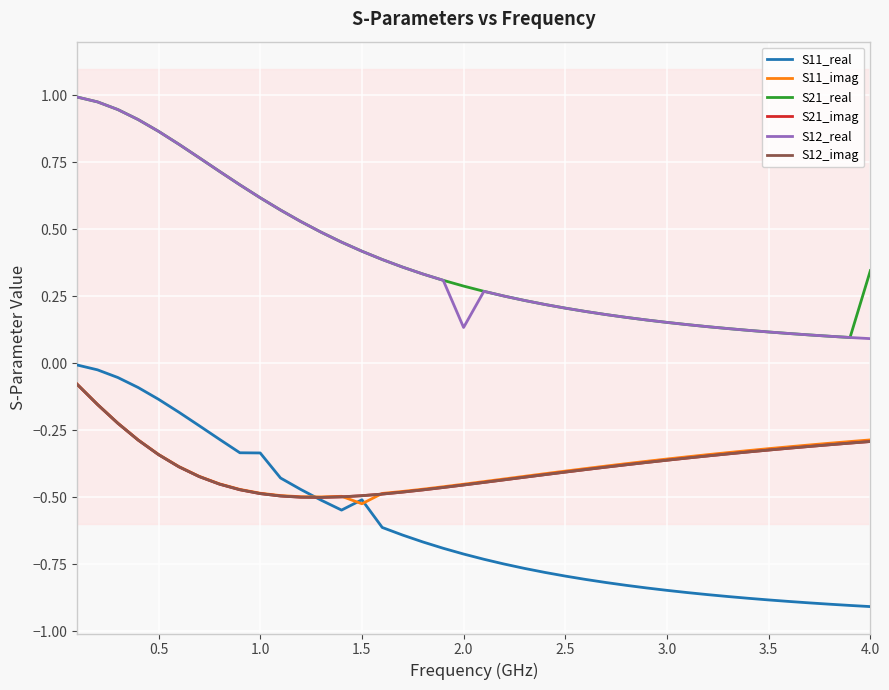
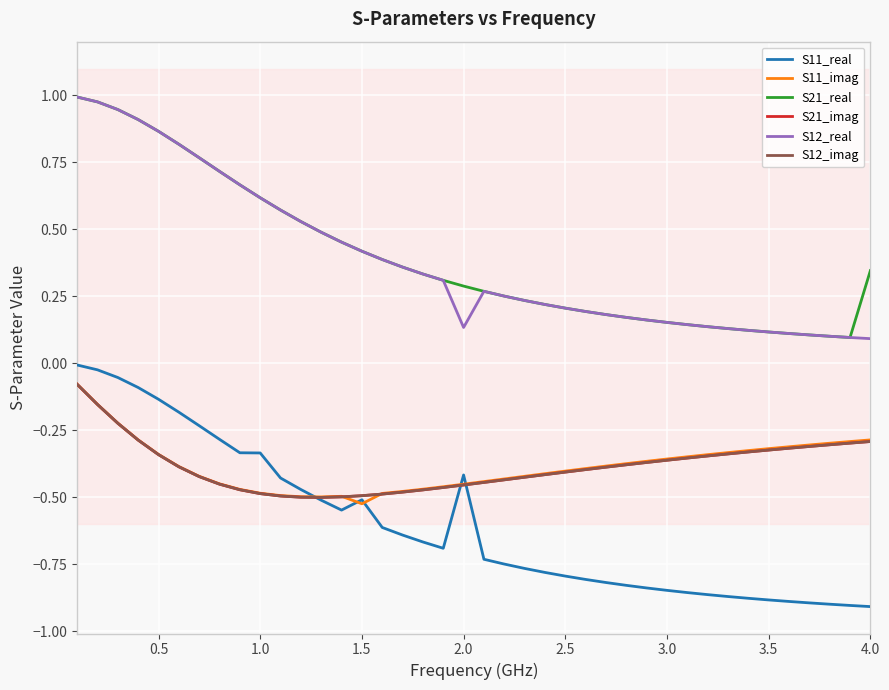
  {
    "S11_real": {
      "0.5": -0.13,
      "1.0": -0.33,
      "1.5": -0.51,
-     "2.0": -0.71,
+     "2.0": -0.42,
      "2.5": -0.79,
      "3.0": -0.85,
      "3.5": -0.88,
      "4.0": -0.91
    },
    "S11_imag": {
      "1.5": -0.52
    },
    "S21_real": {
      "2.0": 0.29,
      "4.0": 0.35
    },
    "S12_imag": {
      "1.5": -0.49
    },
    "S12_real": {
      "2.0": 0.13,
      "4.0": 0.09
    }
  }
